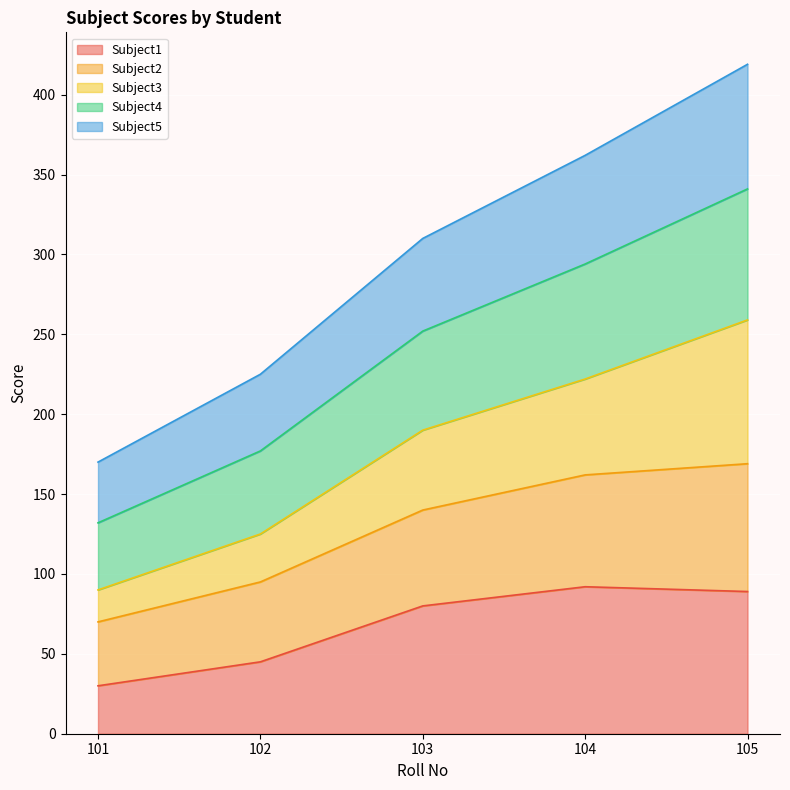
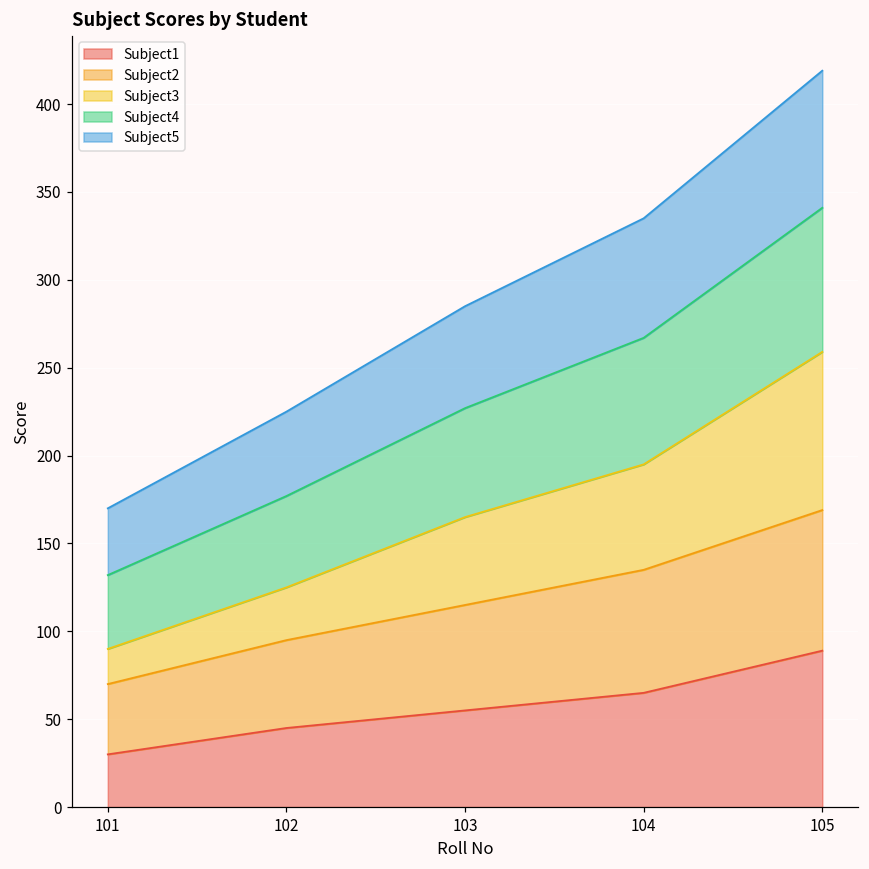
  {
    "Subject1": {
      "101": 30,
      "102": 45,
-     "103": 80,
-     "104": 92,
+     "103": 55,
+     "104": 65,
      "105": 89
    },
    "Subject4": {
      "101": 42,
      "102": 52,
      "103": 62,
      "104": 72,
      "105": 82
    },
    "Subject5": {
      "101": 38,
      "102": 48,
      "103": 58,
      "104": 68,
      "105": 78
    }
  }
